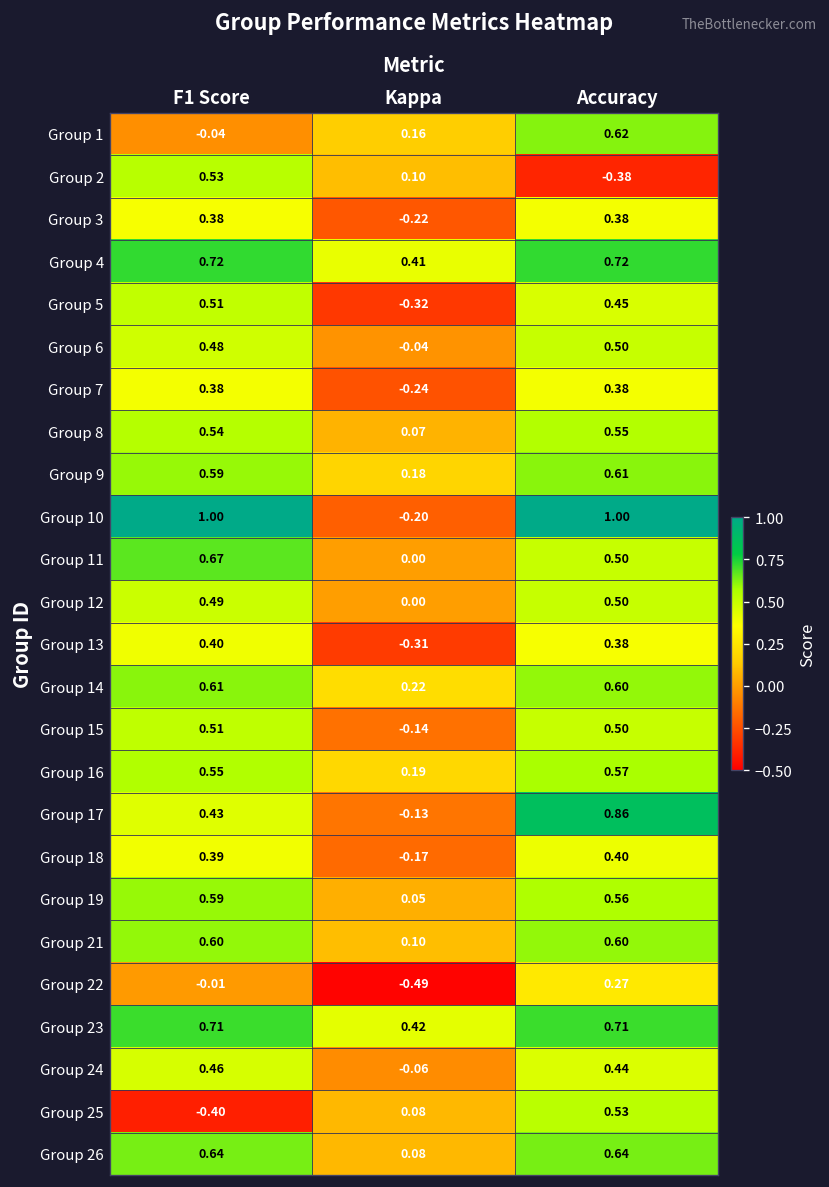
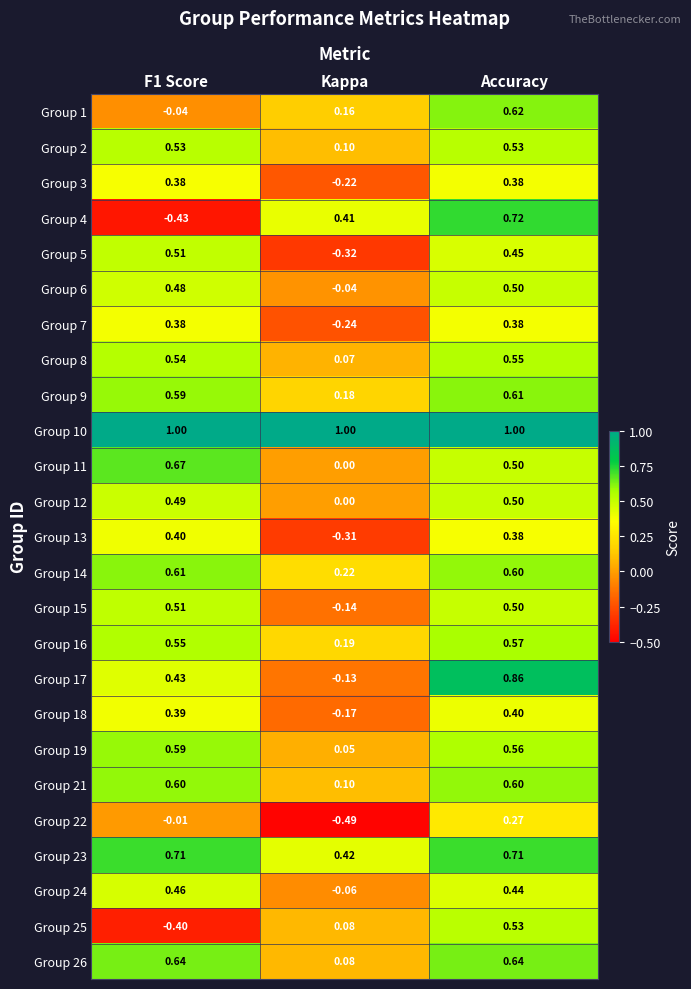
  {
    "Group 1": {
      "F1 Score": -0.04,
      "Kappa": 0.16,
      "Accuracy": 0.62
    },
    "Group 2": {
      "F1 Score": 0.53,
      "Kappa": 0.10,
-     "Accuracy": -0.38
+     "Accuracy": 0.53
    },
    "Group 3": {
      "F1 Score": 0.38,
      "Kappa": -0.22,
      "Accuracy": 0.38
    },
    "Group 4": {
-     "F1 Score": 0.72,
+     "F1 Score": -0.43,
      "Kappa": 0.41,
      "Accuracy": 0.72
    },
    "Group 5": {
      "F1 Score": 0.51,
      "Kappa": -0.32,
      "Accuracy": 0.45
    },
    "Group 6": {
      "F1 Score": 0.48,
      "Kappa": -0.04,
      "Accuracy": 0.50
    },
    "Group 7": {
      "F1 Score": 0.38,
      "Kappa": -0.24,
      "Accuracy": 0.38
    },
    "Group 8": {
      "F1 Score": 0.54,
      "Kappa": 0.07,
      "Accuracy": 0.55
    },
    "Group 9": {
      "F1 Score": 0.59,
      "Kappa": 0.18,
      "Accuracy": 0.61
    },
    "Group 10": {
      "F1 Score": 1.00,
-     "Kappa": -0.20,
+     "Kappa": 1.00,
      "Accuracy": 1.00
    },
    "Group 11": {
      "F1 Score": 0.67,
      "Kappa": 0.00,
      "Accuracy": 0.50
    },
    "Group 12": {
      "F1 Score": 0.49,
      "Kappa": 0.00,
      "Accuracy": 0.50
    },
    "Group 13": {
      "F1 Score": 0.40,
      "Kappa": -0.31,
      "Accuracy": 0.38
    },
    "Group 14": {
      "F1 Score": 0.61,
      "Kappa": 0.22,
      "Accuracy": 0.60
    },
    "Group 15": {
      "F1 Score": 0.51,
      "Kappa": -0.14,
      "Accuracy": 0.50
    },
    "Group 16": {
      "F1 Score": 0.55,
      "Kappa": 0.19,
      "Accuracy": 0.57
    },
    "Group 17": {
      "F1 Score": 0.43,
      "Kappa": -0.13,
      "Accuracy": 0.86
    },
    "Group 18": {
      "F1 Score": 0.39,
      "Kappa": -0.17,
      "Accuracy": 0.40
    },
    "Group 19": {
      "F1 Score": 0.59,
      "Kappa": 0.05,
      "Accuracy": 0.56
    },
    "Group 21": {
      "F1 Score": 0.60,
      "Kappa": 0.10,
      "Accuracy": 0.60
    },
    "Group 22": {
      "F1 Score": -0.01,
      "Kappa": -0.49,
      "Accuracy": 0.27
    },
    "Group 23": {
      "F1 Score": 0.71,
      "Kappa": 0.42,
      "Accuracy": 0.71
    },
    "Group 24": {
      "F1 Score": 0.46,
      "Kappa": -0.06,
      "Accuracy": 0.44
    },
    "Group 25": {
      "F1 Score": -0.40,
      "Kappa": 0.08,
      "Accuracy": 0.53
    },
    "Group 26": {
      "F1 Score": 0.64,
      "Kappa": 0.08,
      "Accuracy": 0.64
    }
  }
